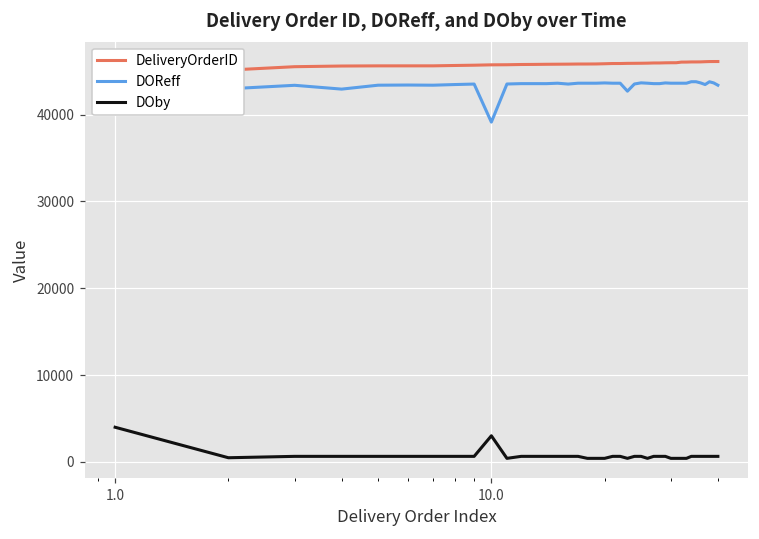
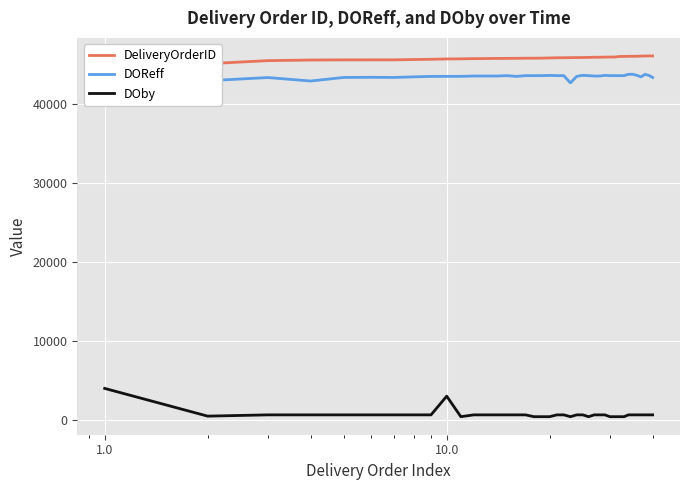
  {
    "DeliveryOrderID": {
      "10.0": 46000
    },
    "DOReff": {
-     "10.0": 39000
+     "10.0": 44000
    },
    "DOby": {
      "1.0": 4000,
      "10.0": 3000
    }
  }
